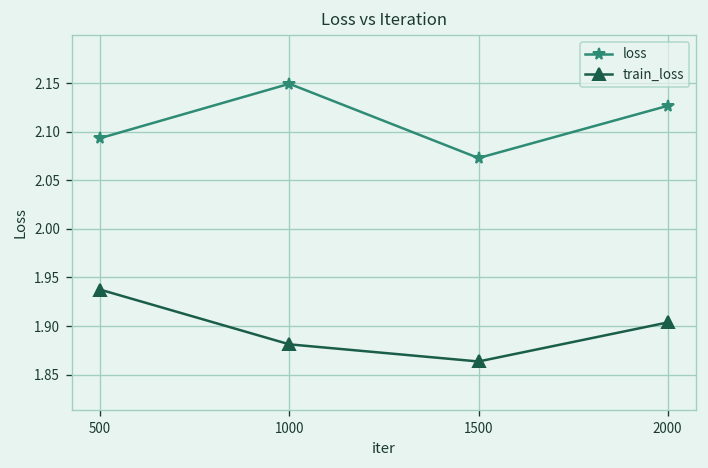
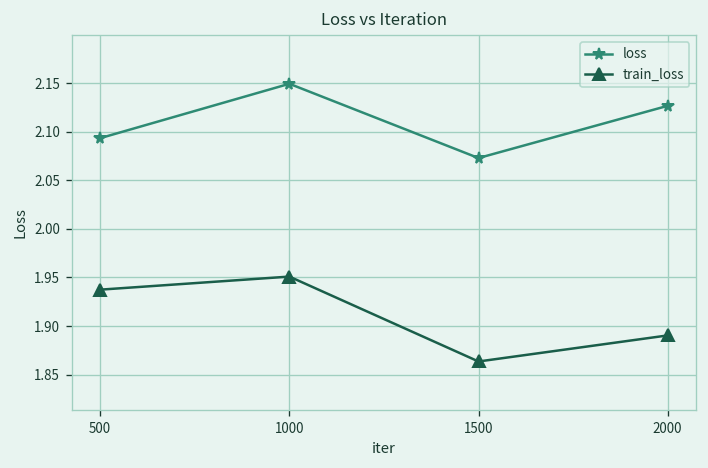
  {
    "loss": {
      "500": 2.09,
      "1000": 2.15,
      "1500": 2.07,
      "2000": 2.13
    },
    "train_loss": {
      "500": 1.94,
-     "1000": 1.88,
+     "1000": 1.95,
      "1500": 1.86,
-     "2000": 1.90
+     "2000": 1.89
    }
  }
